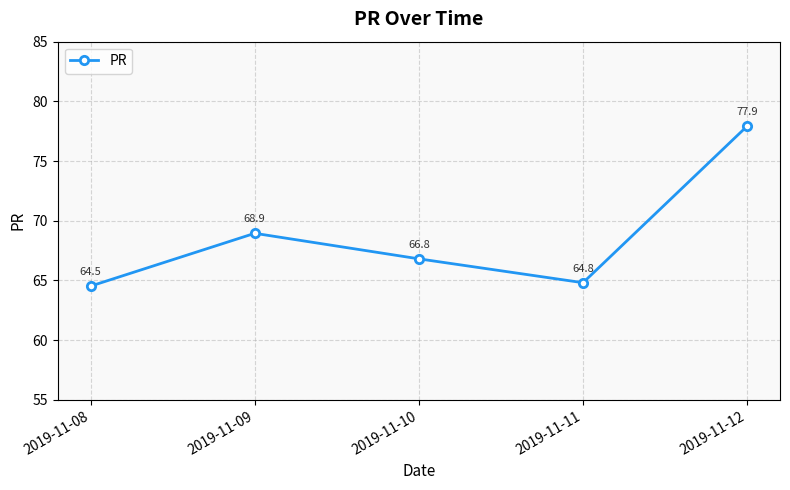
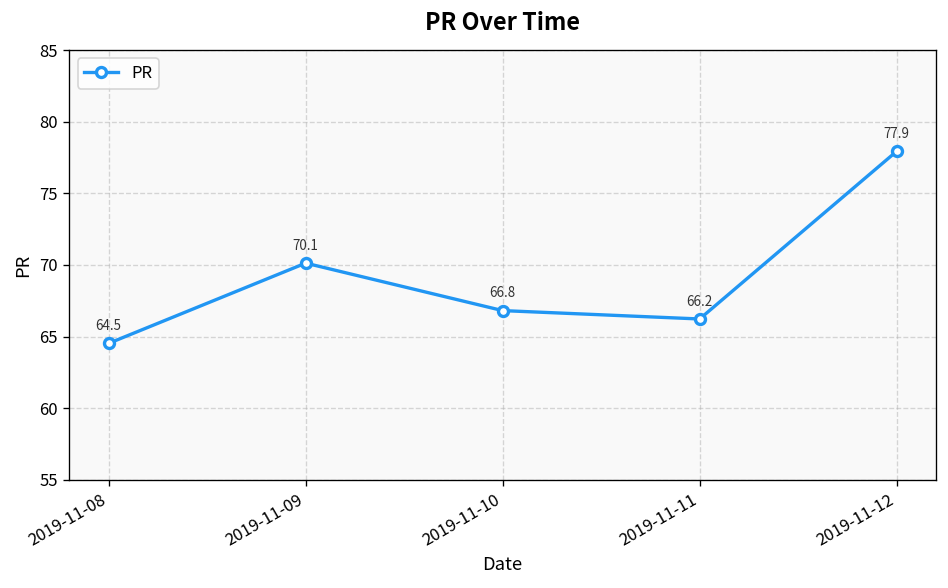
  {
    "2019-11-08": 64.5,
-   "2019-11-09": 68.9,
+   "2019-11-09": 70.1,
    "2019-11-10": 66.8,
-   "2019-11-11": 64.8,
+   "2019-11-11": 66.2,
    "2019-11-12": 77.9
  }
